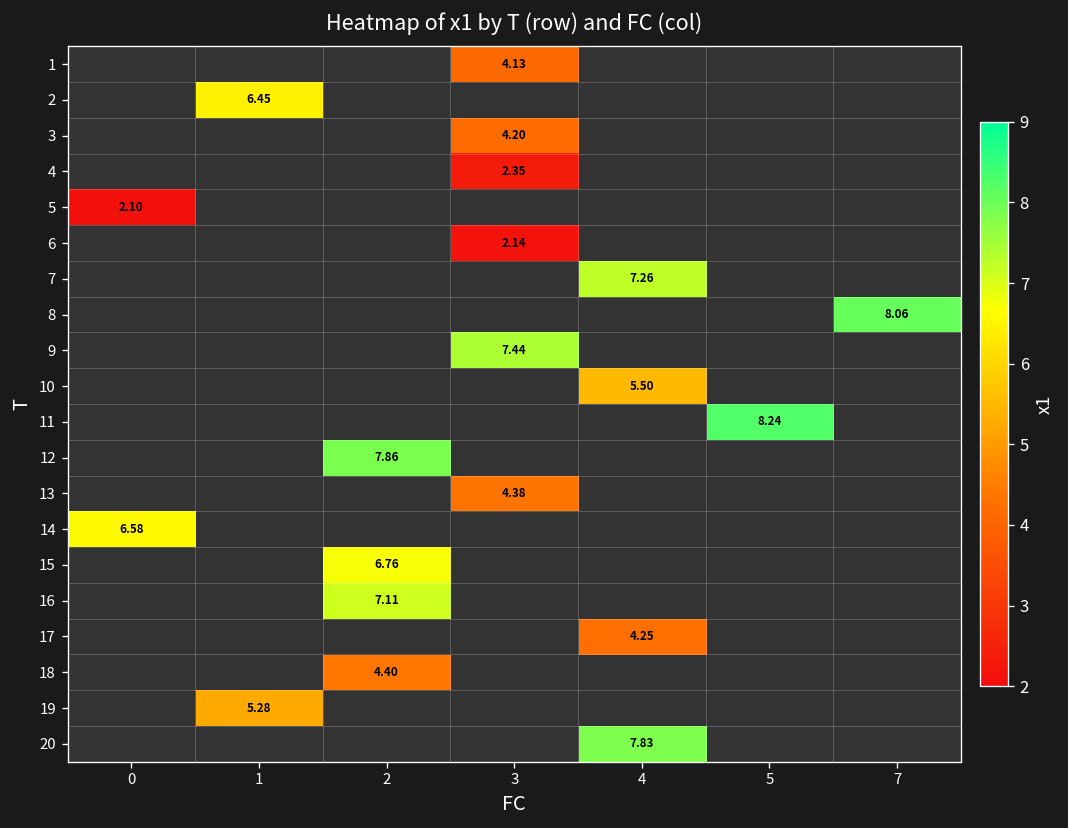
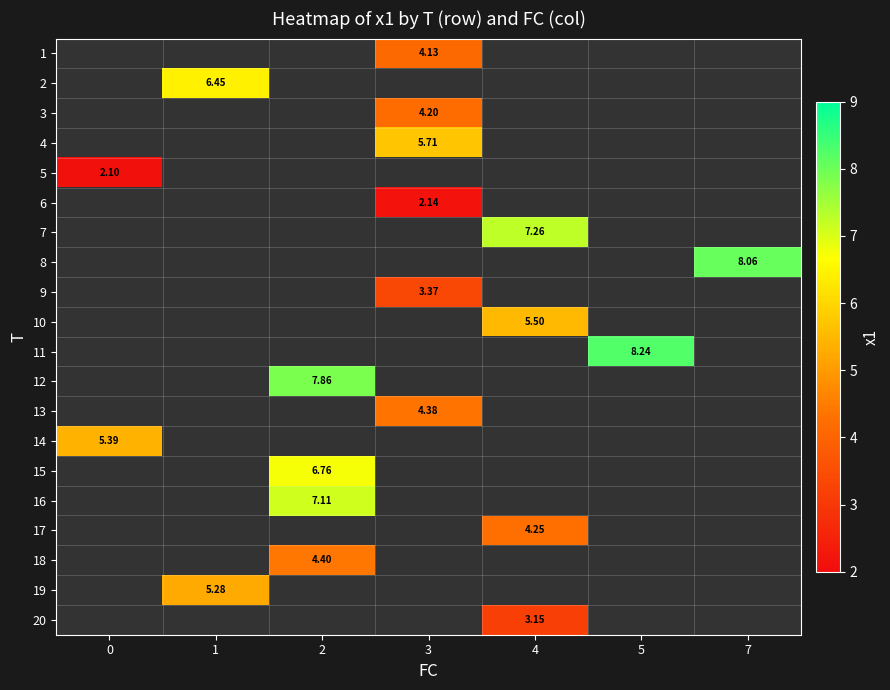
  {
    "1": {
      "3": 4.13
    },
    "2": {
      "1": 6.45
    },
    "3": {
      "3": 4.20
    },
    "4": {
-     "3": 2.35
+     "3": 5.71
    },
    "5": {
      "0": 2.10
    },
    "6": {
      "3": 2.14
    },
    "7": {
      "4": 7.26
    },
    "8": {
      "7": 8.06
    },
    "9": {
-     "3": 7.44
+     "3": 3.37
    },
    "10": {
      "4": 5.50
    },
    "11": {
      "5": 8.24
    },
    "12": {
      "2": 7.86
    },
    "13": {
      "3": 4.38
    },
    "14": {
-     "0": 6.58
+     "0": 5.39
    },
    "15": {
      "2": 6.76
    },
    "16": {
      "2": 7.11
    },
    "17": {
      "4": 4.25
    },
    "18": {
      "2": 4.40
    },
    "19": {
      "1": 5.28
    },
    "20": {
-     "4": 7.83
+     "4": 3.15
    }
  }
